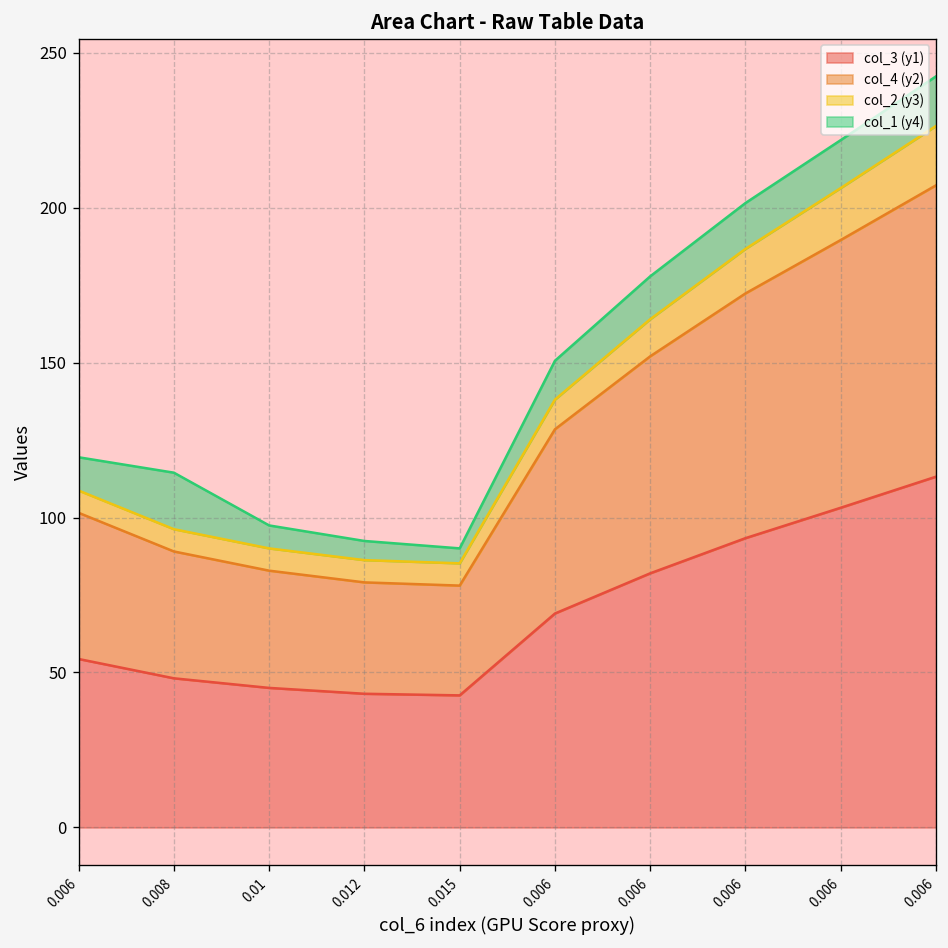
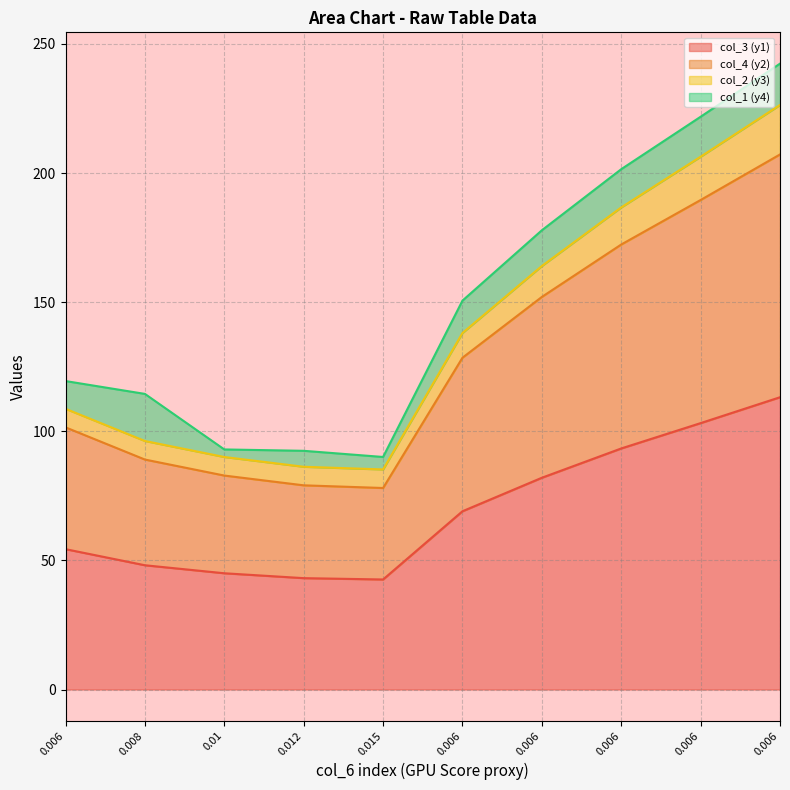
  {
    "col_1 (y4)": {
      "0.008": 18,
-     "0.01": 7,
+     "0.01": 3,
      "0.012": 6,
      "0.015": 5
    }
  }
